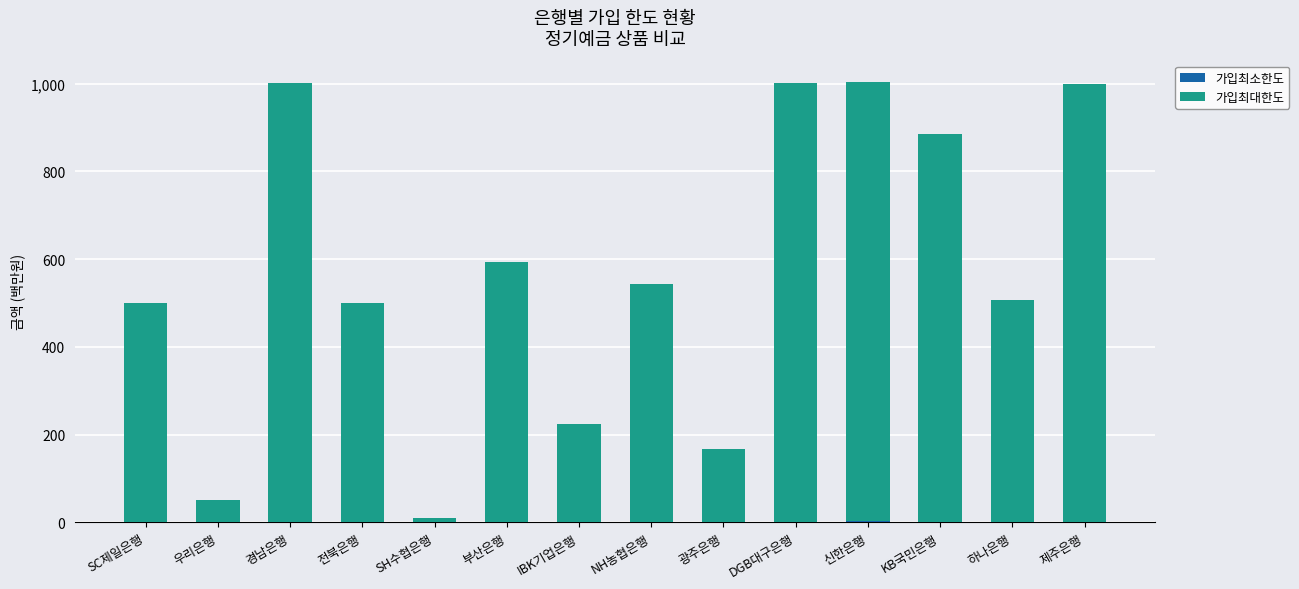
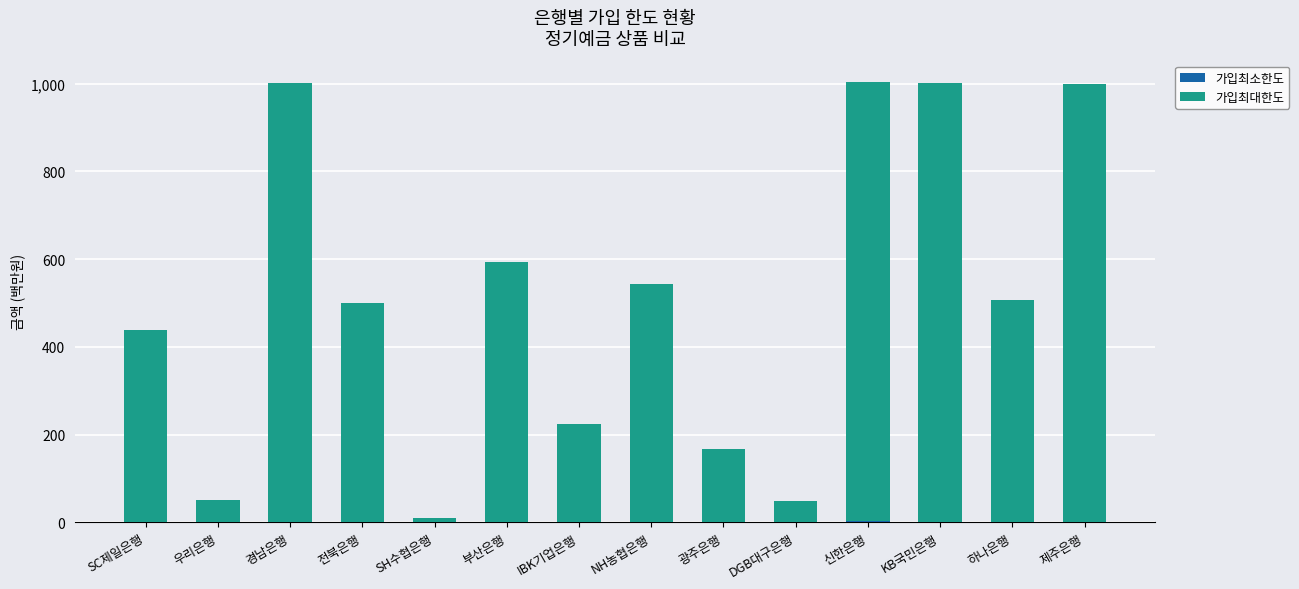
  {
    "가입최대한도": {
-     "SC제일은행": "500",
+     "SC제일은행": "440",
      "우리은행": "50",
      "경남은행": "1,000",
      "전북은행": "500",
      "SH수협은행": "10",
      "부산은행": "590",
      "IBK기업은행": "220",
      "NH농협은행": "540",
      "광주은행": "170",
-     "DGB대구은행": "1,000",
+     "DGB대구은행": "50",
      "신한은행": "1,000",
-     "KB국민은행": "880",
+     "KB국민은행": "1,000",
      "하나은행": "500",
      "제주은행": "1,000"
    }
  }
